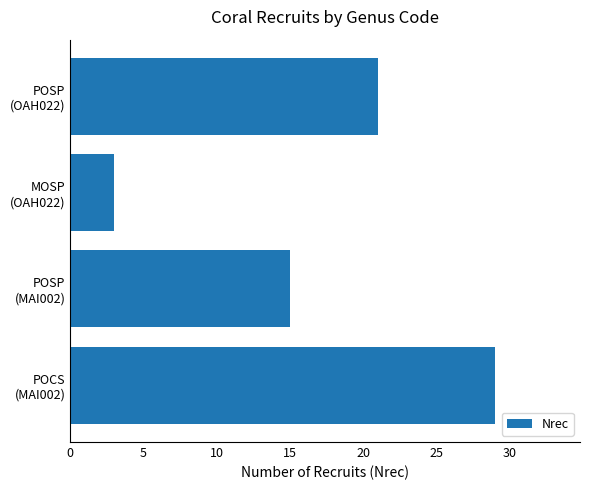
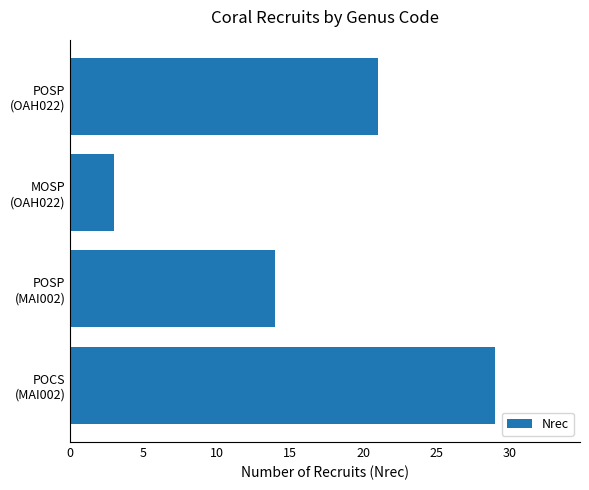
  {
    "POSP (OAH022)": 21,
    "MOSP (OAH022)": 3,
-   "POSP (MAI002)": 15,
+   "POSP (MAI002)": 14,
    "POCS (MAI002)": 29
  }
